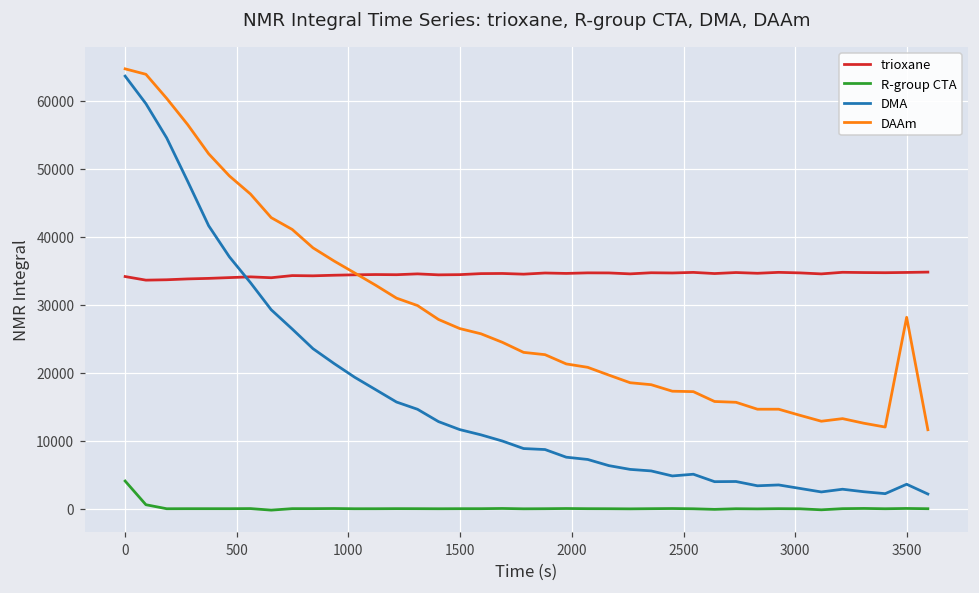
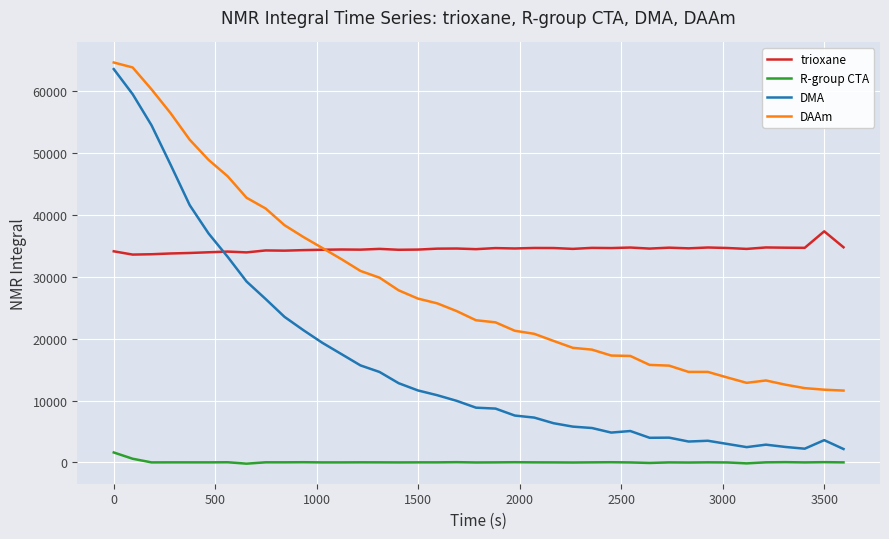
  {
    "trioxane": {
      "0": 34000,
-     "3500": 35000
+     "3500": 37000
    },
    "R-group CTA": {
-     "0": 4000,
+     "0": 2000,
      "3500": 0
    },
    "DMA": {
      "0": 64000,
      "3500": 4000
    },
    "DAAm": {
      "0": 65000,
-     "3500": 28000
+     "3500": 12000
    }
  }
